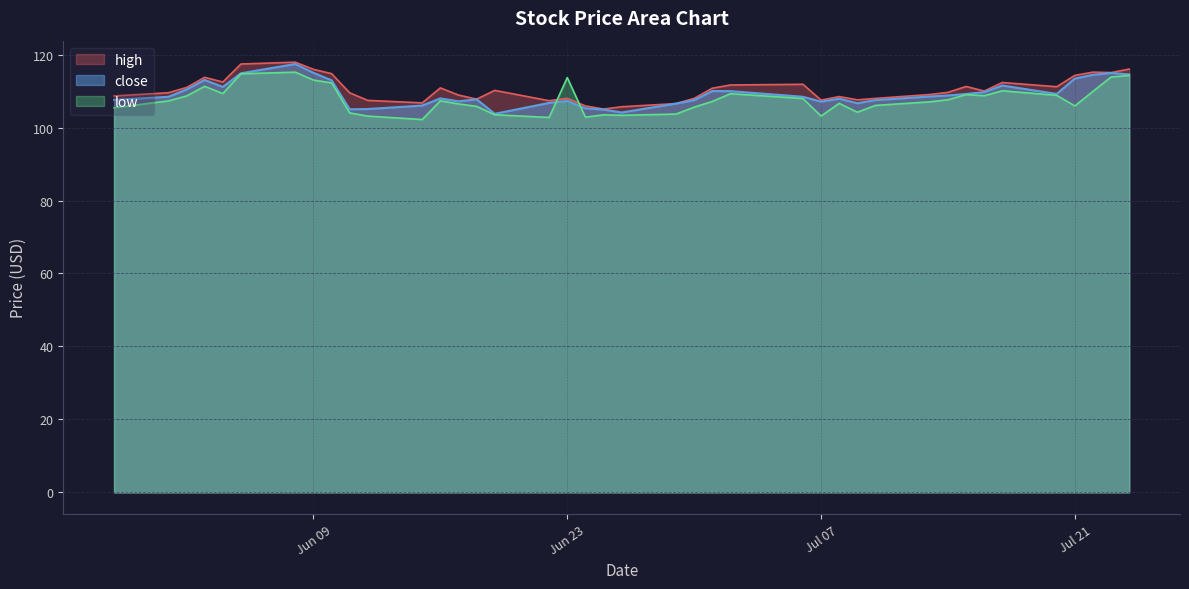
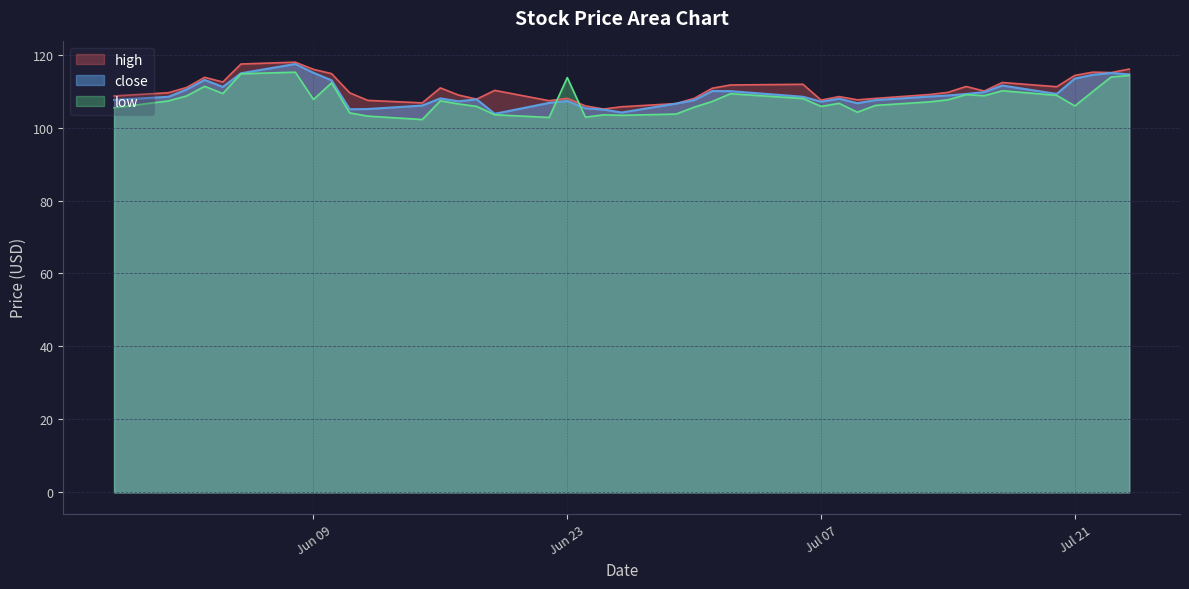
  {
    "high": {
      "Jun 09": 116,
      "Jun 23": 108,
      "Jul 21": 114
    },
    "close": {
      "Jun 09": 115,
      "Jun 23": 107,
      "Jul 21": 113
    },
    "low": {
-     "Jun 09": 113,
+     "Jun 09": 108,
      "Jun 23": 114,
-     "Jul 07": 103,
+     "Jul 07": 106,
      "Jul 21": 106
    }
  }
